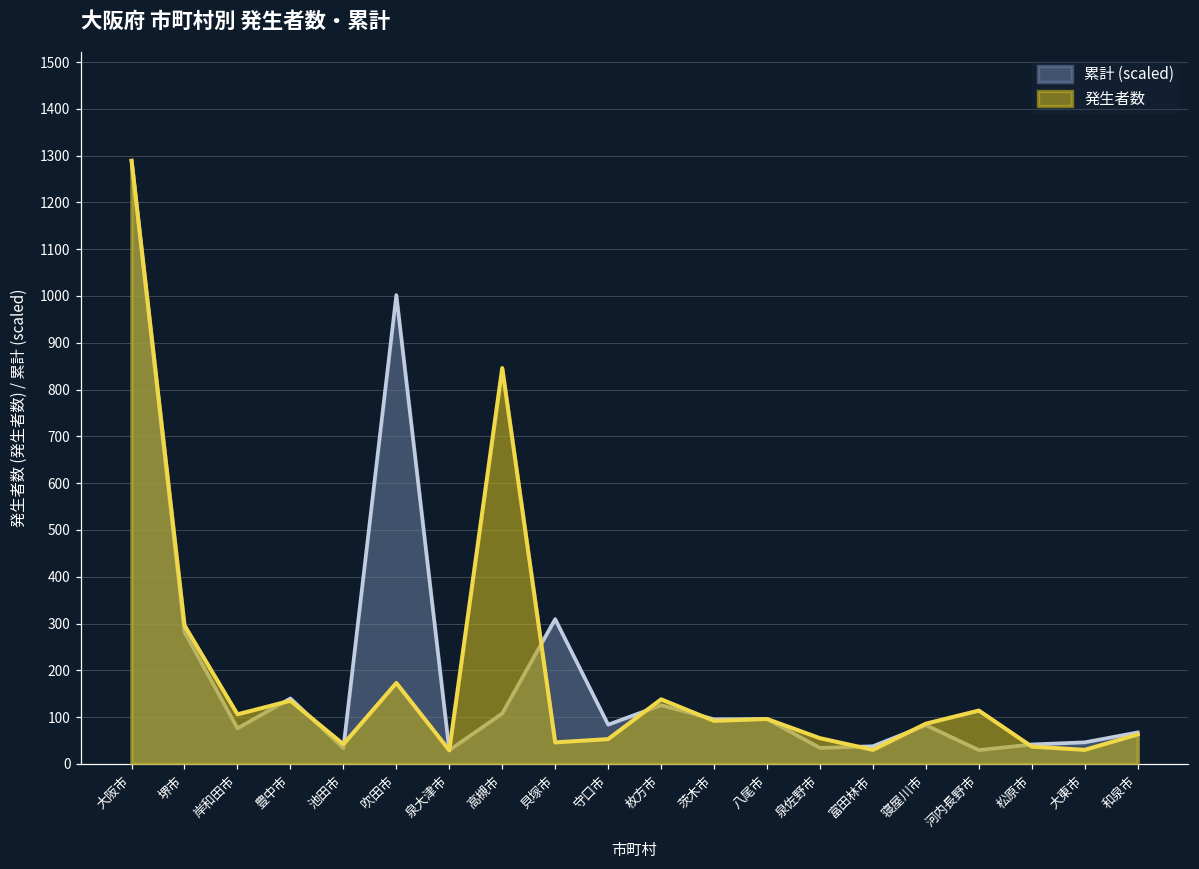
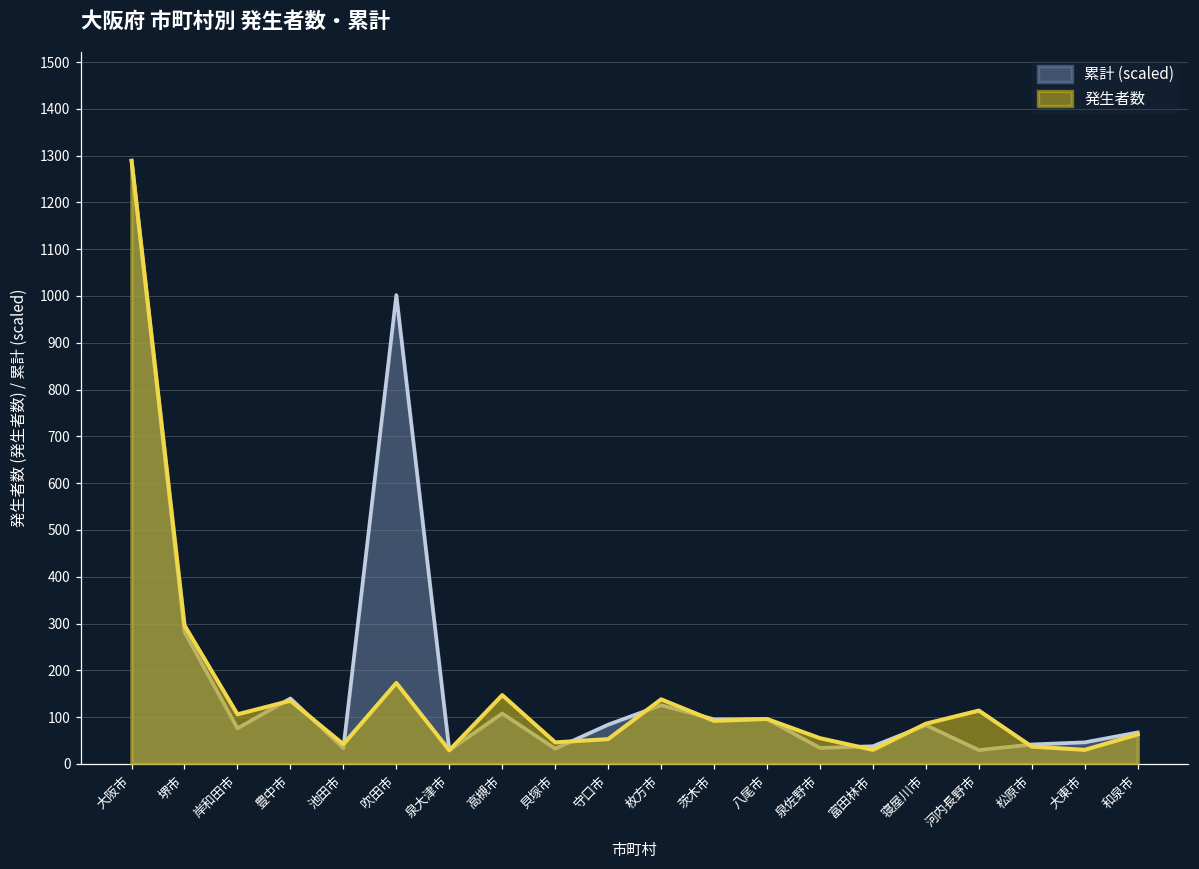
  {
    "累計 (scaled)": {
      "堺市": 280,
      "岸和田市": 80,
      "池田市": 30,
      "吹田市": 1000,
      "高槻市": 110,
-     "貝塚市": 310,
+     "貝塚市": 30,
      "守口市": 80,
      "枚方市": 130,
      "泉佐野市": 30,
      "富田林市": 40,
      "河内長野市": 30,
      "大東市": 50
    },
    "発生者数": {
      "堺市": 300,
      "岸和田市": 110,
      "池田市": 40,
      "吹田市": 170,
-     "高槻市": 850,
+     "高槻市": 150,
      "貝塚市": 50,
      "守口市": 50,
      "枚方市": 140,
      "泉佐野市": 60,
      "富田林市": 30,
      "河内長野市": 110,
      "大東市": 30
    }
  }
